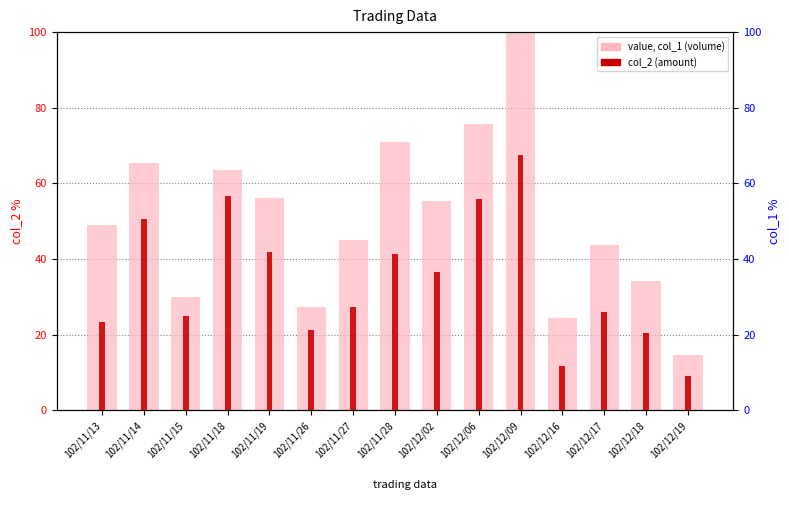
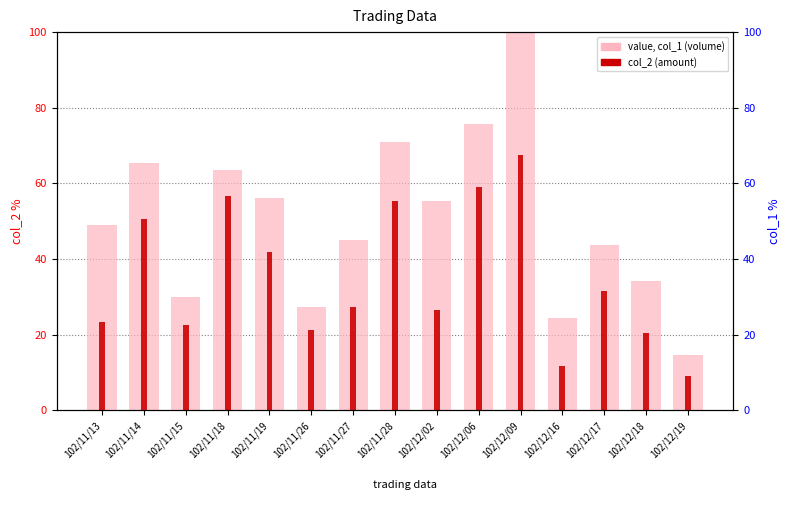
  {
    "col_2 (amount)": {
-     "102/11/15": 25,
-     "102/11/28": 41,
-     "102/12/02": 36,
-     "102/12/06": 56,
-     "102/12/17": 26
+     "102/11/15": 23,
+     "102/11/28": 55,
+     "102/12/02": 26,
+     "102/12/06": 59,
+     "102/12/17": 32
    }
  }
